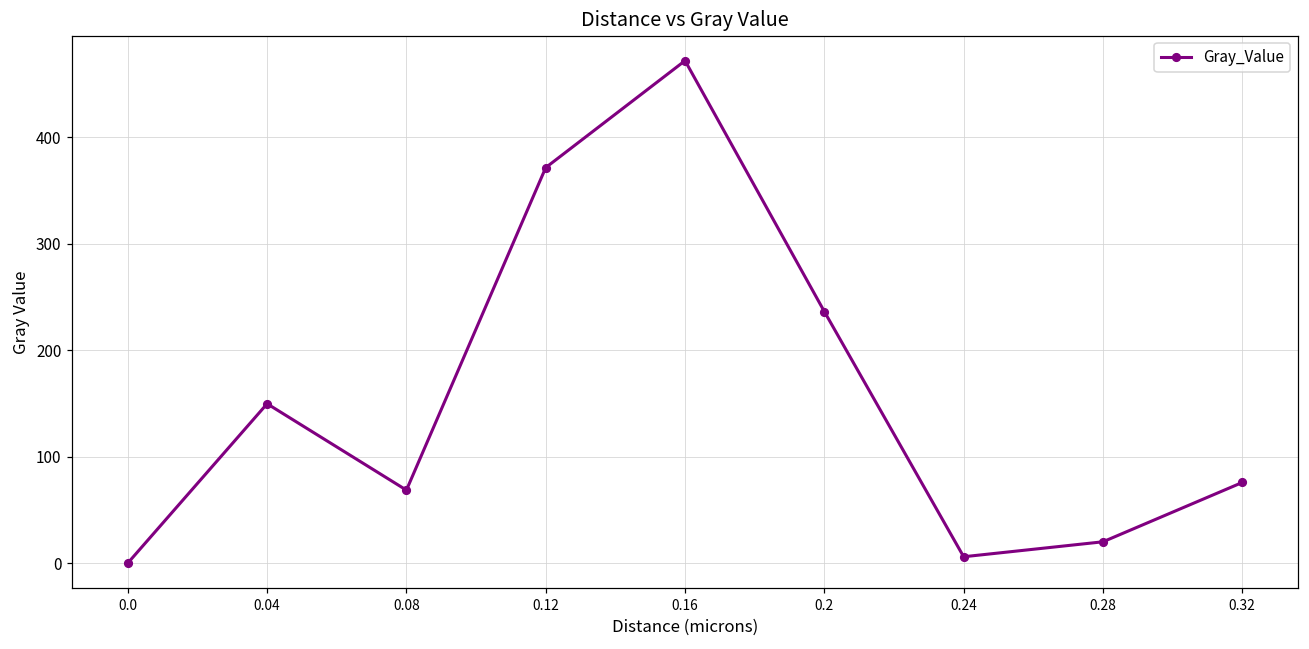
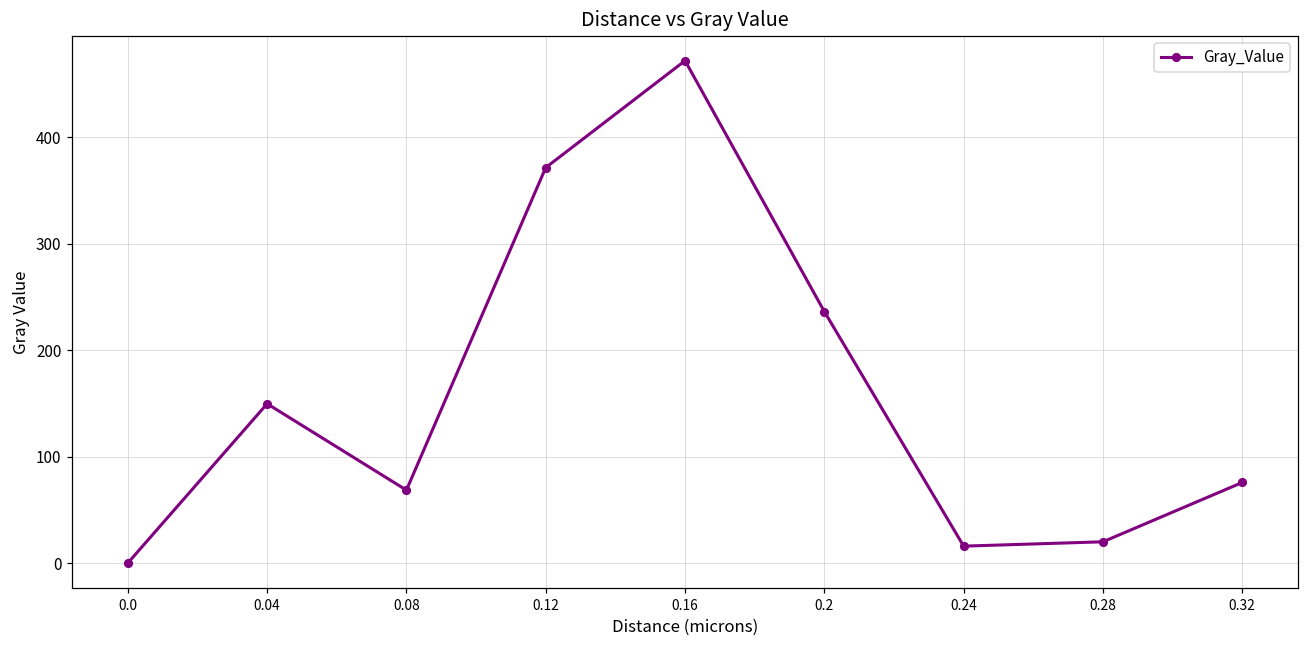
  {
    "0.0": 0,
    "0.04": 150,
    "0.08": 70,
    "0.12": 370,
    "0.16": 470,
    "0.2": 240,
-   "0.24": 10,
+   "0.24": 20,
    "0.28": 20,
    "0.32": 80
  }
